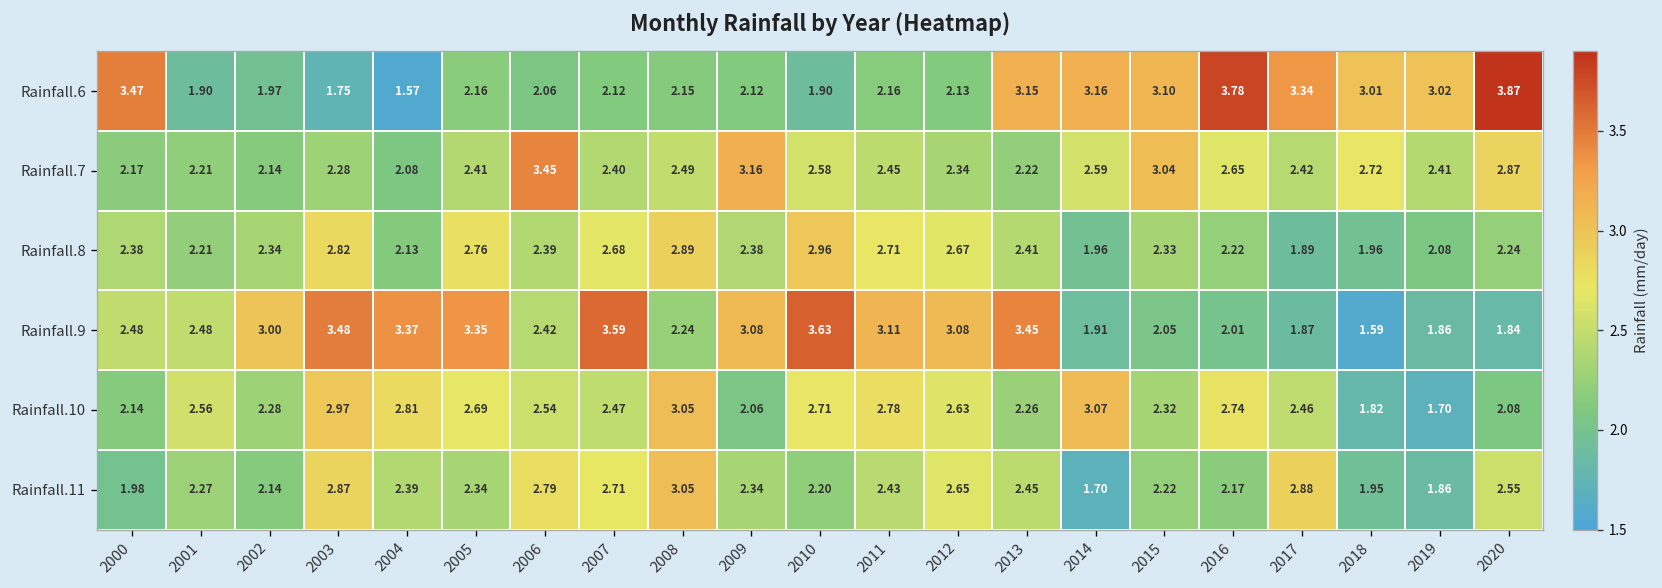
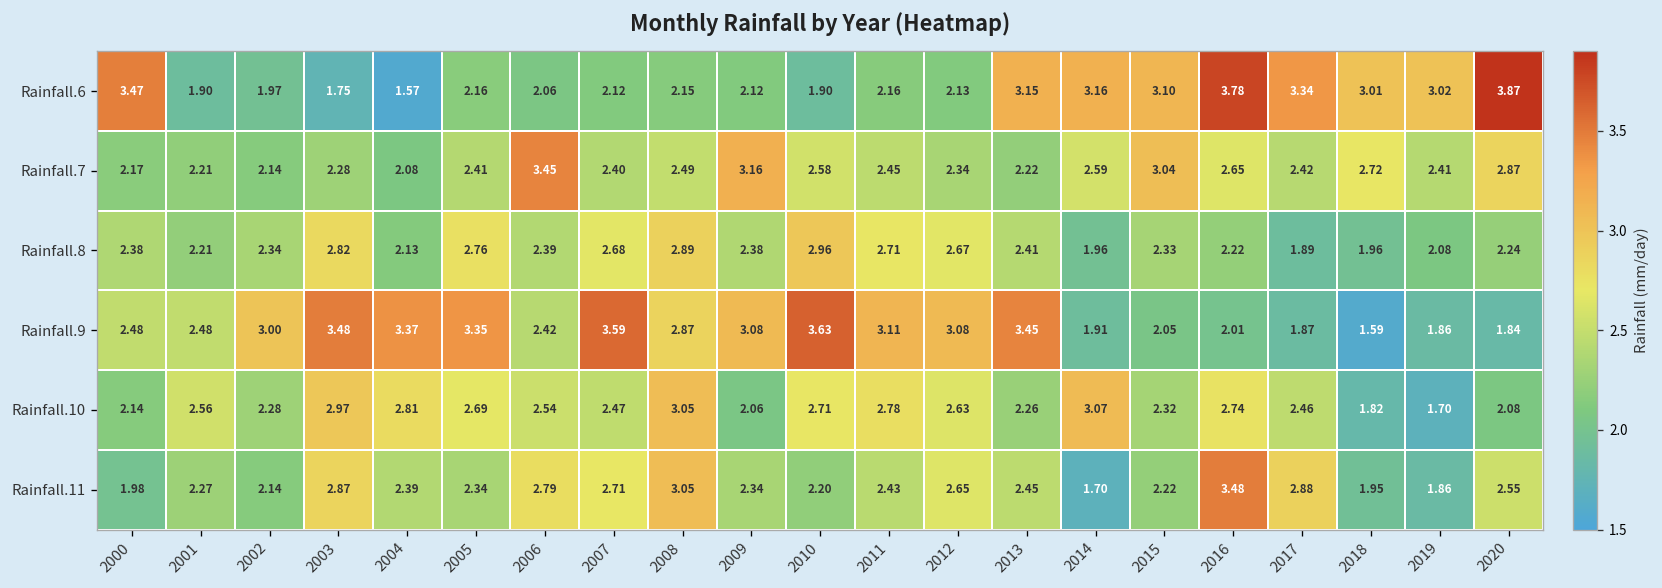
  {
    "Rainfall.6": {
      "2000": 3.47,
      "2001": 1.90,
      "2002": 1.97,
      "2003": 1.75,
      "2004": 1.57,
      "2005": 2.16,
      "2006": 2.06,
      "2007": 2.12,
      "2008": 2.15,
      "2009": 2.12,
      "2010": 1.90,
      "2011": 2.16,
      "2012": 2.13,
      "2013": 3.15,
      "2014": 3.16,
      "2015": 3.10,
      "2016": 3.78,
      "2017": 3.34,
      "2018": 3.01,
      "2019": 3.02,
      "2020": 3.87
    },
    "Rainfall.7": {
      "2000": 2.17,
      "2001": 2.21,
      "2002": 2.14,
      "2003": 2.28,
      "2004": 2.08,
      "2005": 2.41,
      "2006": 3.45,
      "2007": 2.40,
      "2008": 2.49,
      "2009": 3.16,
      "2010": 2.58,
      "2011": 2.45,
      "2012": 2.34,
      "2013": 2.22,
      "2014": 2.59,
      "2015": 3.04,
      "2016": 2.65,
      "2017": 2.42,
      "2018": 2.72,
      "2019": 2.41,
      "2020": 2.87
    },
    "Rainfall.8": {
      "2000": 2.38,
      "2001": 2.21,
      "2002": 2.34,
      "2003": 2.82,
      "2004": 2.13,
      "2005": 2.76,
      "2006": 2.39,
      "2007": 2.68,
      "2008": 2.89,
      "2009": 2.38,
      "2010": 2.96,
      "2011": 2.71,
      "2012": 2.67,
      "2013": 2.41,
      "2014": 1.96,
      "2015": 2.33,
      "2016": 2.22,
      "2017": 1.89,
      "2018": 1.96,
      "2019": 2.08,
      "2020": 2.24
    },
    "Rainfall.9": {
      "2000": 2.48,
      "2001": 2.48,
      "2002": 3.00,
      "2003": 3.48,
      "2004": 3.37,
      "2005": 3.35,
      "2006": 2.42,
      "2007": 3.59,
-     "2008": 2.24,
+     "2008": 2.87,
      "2009": 3.08,
      "2010": 3.63,
      "2011": 3.11,
      "2012": 3.08,
      "2013": 3.45,
      "2014": 1.91,
      "2015": 2.05,
      "2016": 2.01,
      "2017": 1.87,
      "2018": 1.59,
      "2019": 1.86,
      "2020": 1.84
    },
    "Rainfall.10": {
      "2000": 2.14,
      "2001": 2.56,
      "2002": 2.28,
      "2003": 2.97,
      "2004": 2.81,
      "2005": 2.69,
      "2006": 2.54,
      "2007": 2.47,
      "2008": 3.05,
      "2009": 2.06,
      "2010": 2.71,
      "2011": 2.78,
      "2012": 2.63,
      "2013": 2.26,
      "2014": 3.07,
      "2015": 2.32,
      "2016": 2.74,
      "2017": 2.46,
      "2018": 1.82,
      "2019": 1.70,
      "2020": 2.08
    },
    "Rainfall.11": {
      "2000": 1.98,
      "2001": 2.27,
      "2002": 2.14,
      "2003": 2.87,
      "2004": 2.39,
      "2005": 2.34,
      "2006": 2.79,
      "2007": 2.71,
      "2008": 3.05,
      "2009": 2.34,
      "2010": 2.20,
      "2011": 2.43,
      "2012": 2.65,
      "2013": 2.45,
      "2014": 1.70,
      "2015": 2.22,
-     "2016": 2.17,
+     "2016": 3.48,
      "2017": 2.88,
      "2018": 1.95,
      "2019": 1.86,
      "2020": 2.55
    }
  }
